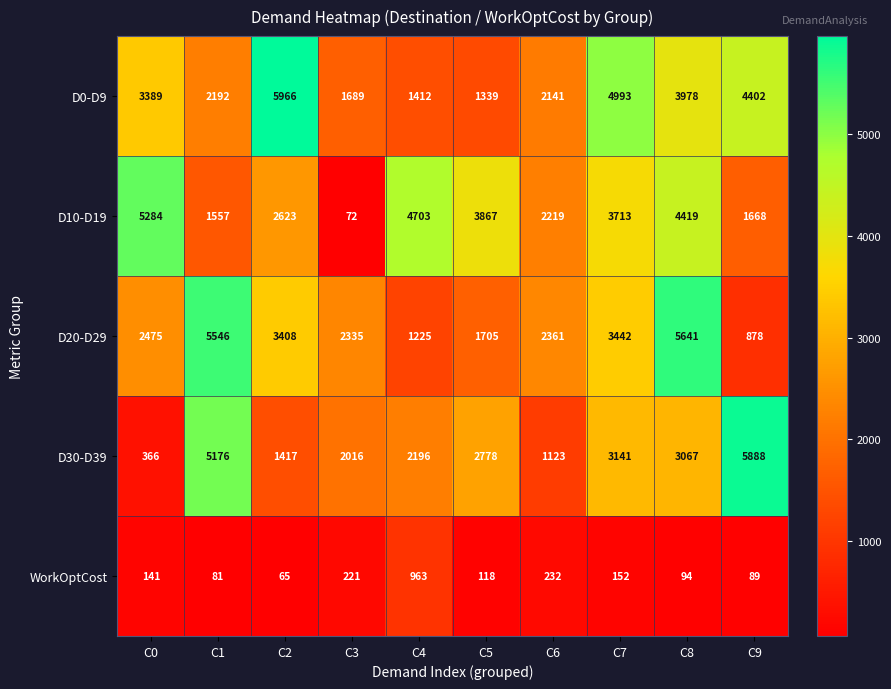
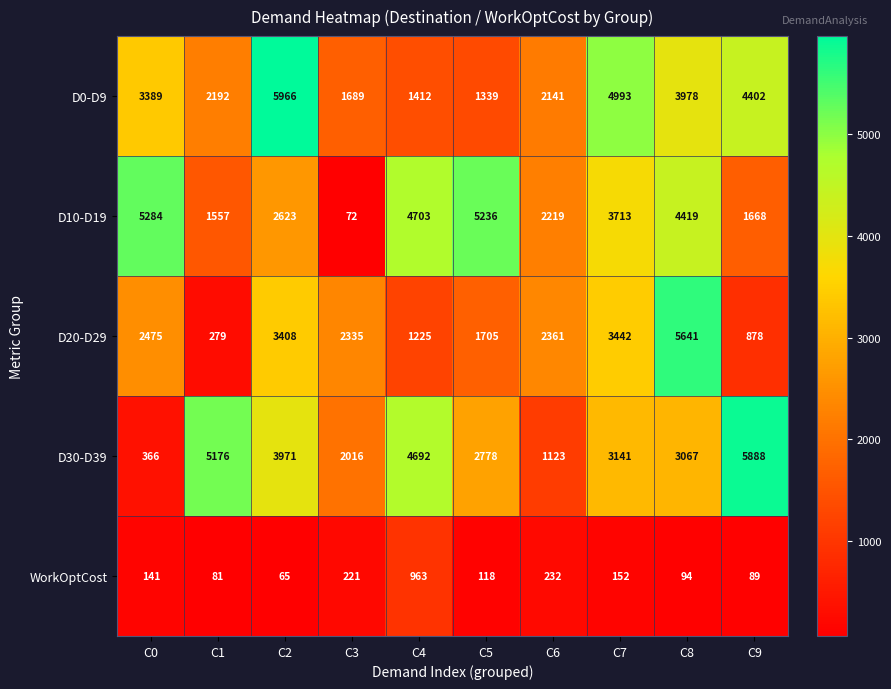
  {
    "D0-D9": {
      "C0": 3389,
      "C1": 2192,
      "C2": 5966,
      "C3": 1689,
      "C4": 1412,
      "C5": 1339,
      "C6": 2141,
      "C7": 4993,
      "C8": 3978,
      "C9": 4402
    },
    "D10-D19": {
      "C0": 5284,
      "C1": 1557,
      "C2": 2623,
      "C3": 72,
      "C4": 4703,
-     "C5": 3867,
+     "C5": 5236,
      "C6": 2219,
      "C7": 3713,
      "C8": 4419,
      "C9": 1668
    },
    "D20-D29": {
      "C0": 2475,
-     "C1": 5546,
+     "C1": 279,
      "C2": 3408,
      "C3": 2335,
      "C4": 1225,
      "C5": 1705,
      "C6": 2361,
      "C7": 3442,
      "C8": 5641,
      "C9": 878
    },
    "D30-D39": {
      "C0": 366,
      "C1": 5176,
-     "C2": 1417,
+     "C2": 3971,
      "C3": 2016,
-     "C4": 2196,
+     "C4": 4692,
      "C5": 2778,
      "C6": 1123,
      "C7": 3141,
      "C8": 3067,
      "C9": 5888
    },
    "WorkOptCost": {
      "C0": 141,
      "C1": 81,
      "C2": 65,
      "C3": 221,
      "C4": 963,
      "C5": 118,
      "C6": 232,
      "C7": 152,
      "C8": 94,
      "C9": 89
    }
  }
